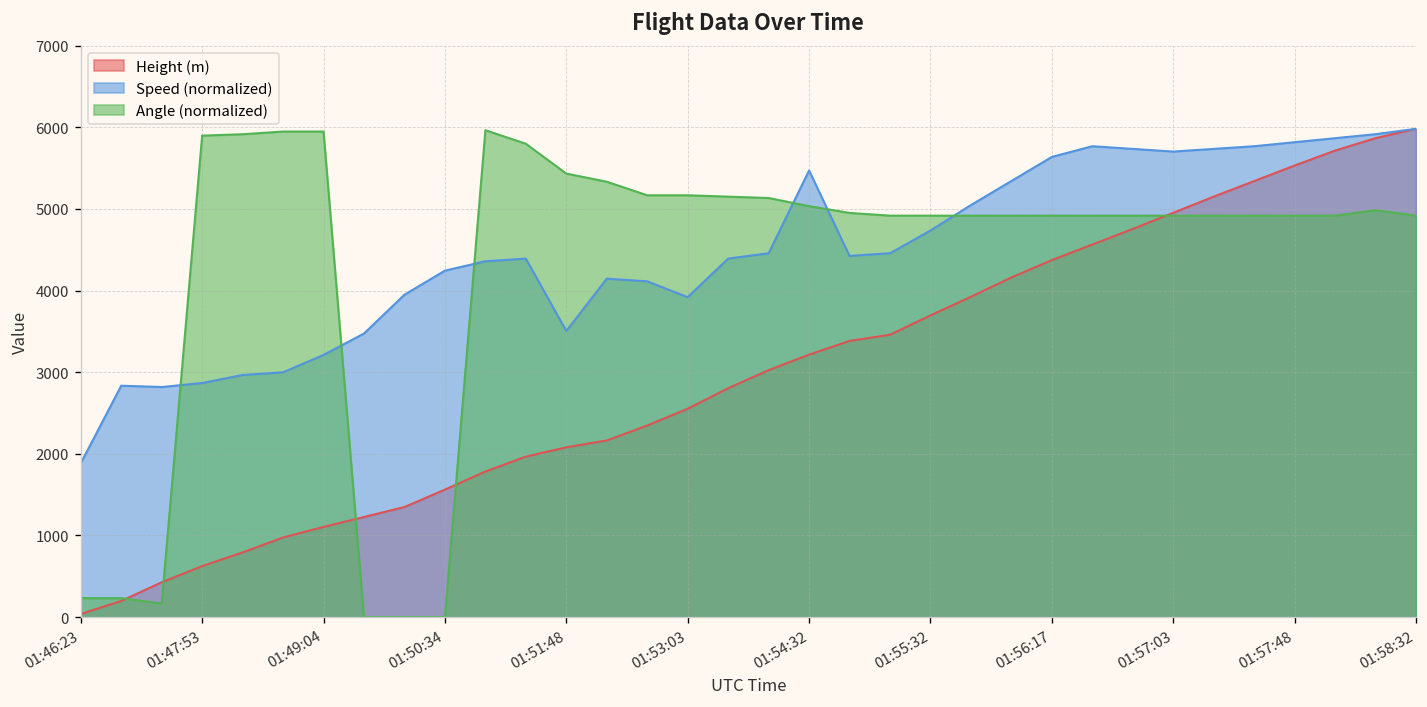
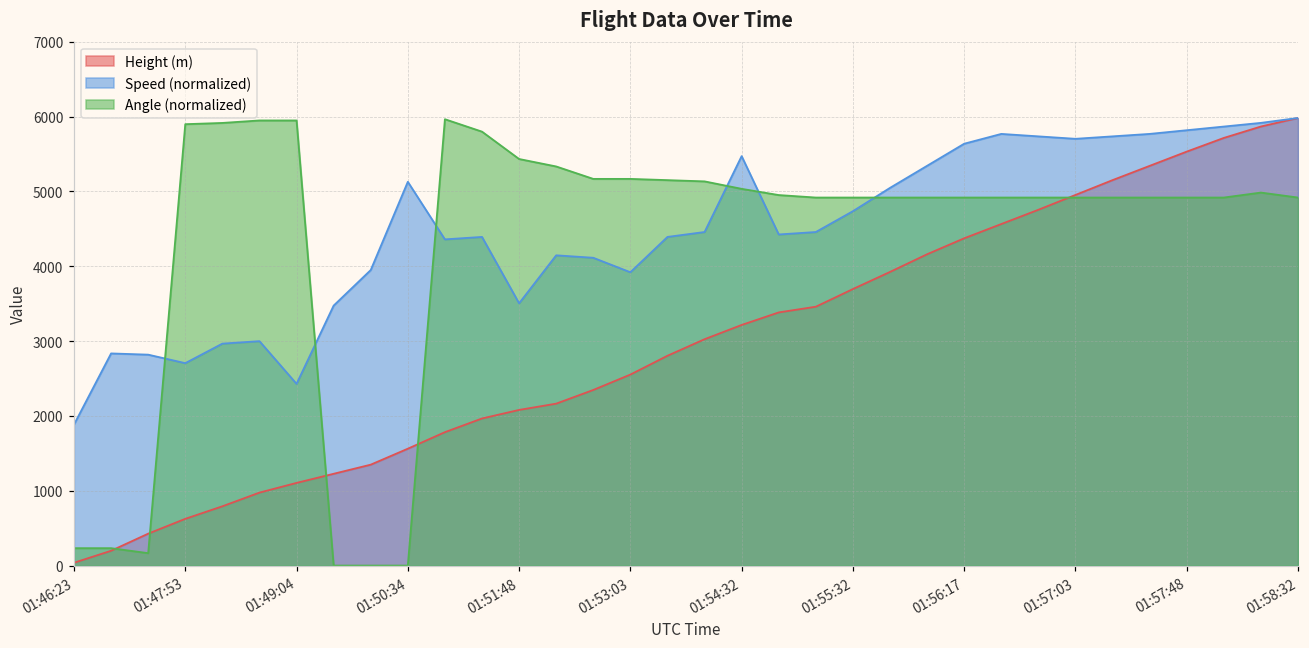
  {
    "Height (m)": {
      "01:46:23": 0,
      "01:47:53": 600,
      "01:49:04": 1100,
      "01:50:34": 1600,
      "01:51:48": 2100,
      "01:53:03": 2600,
      "01:54:32": 3200,
      "01:55:32": 3700,
      "01:56:17": 4400,
      "01:57:48": 5500
    },
    "Speed (normalized)": {
      "01:46:23": 1900,
-     "01:47:53": 2900,
-     "01:49:04": 3200,
-     "01:50:34": 4200,
+     "01:47:53": 2700,
+     "01:49:04": 2400,
+     "01:50:34": 5100,
      "01:51:48": 3500,
      "01:53:03": 3900,
      "01:54:32": 5500,
      "01:55:32": 4700,
      "01:56:17": 5600,
      "01:57:03": 5700,
      "01:57:48": 5800
    },
    "Angle (normalized)": {
      "01:46:23": 200,
      "01:47:53": 5900,
      "01:49:04": 5900,
      "01:50:34": 0,
      "01:51:48": 5400,
      "01:53:03": 5200,
      "01:54:32": 5000,
      "01:55:32": 4900,
      "01:56:17": 4900,
      "01:57:48": 4900,
      "01:58:32": 4900
    }
  }
